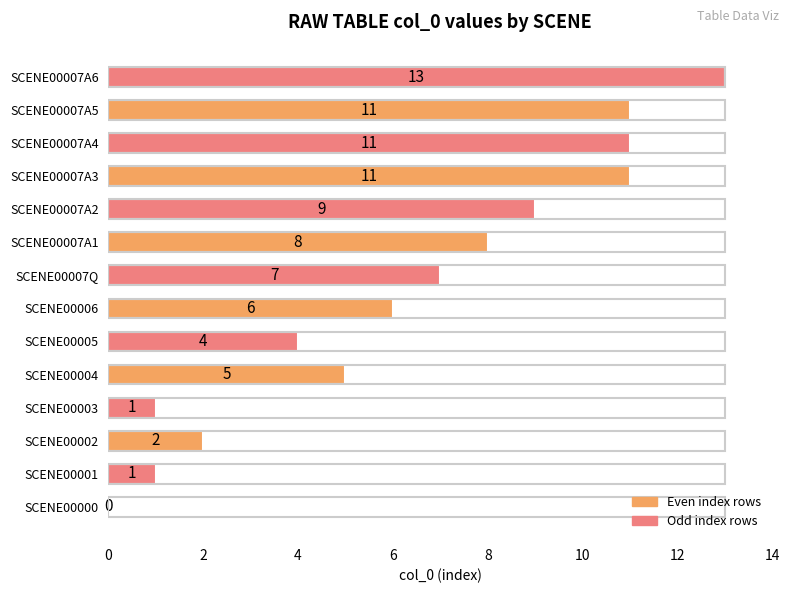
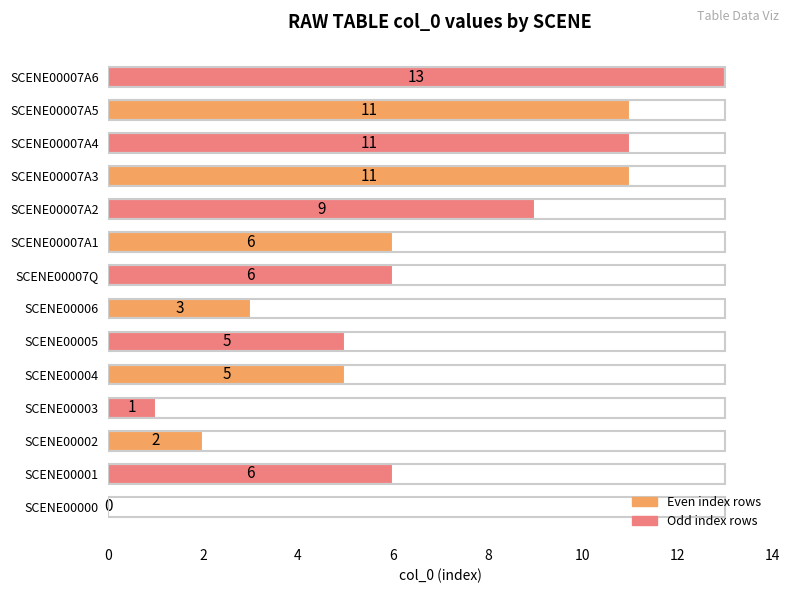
  {
    "SCENE00007A6": 13,
    "SCENE00007A5": 11,
    "SCENE00007A4": 11,
    "SCENE00007A3": 11,
    "SCENE00007A2": 9,
-   "SCENE00007A1": 8,
-   "SCENE00007Q": 7,
-   "SCENE00006": 6,
-   "SCENE00005": 4,
+   "SCENE00007A1": 6,
+   "SCENE00007Q": 6,
+   "SCENE00006": 3,
+   "SCENE00005": 5,
    "SCENE00004": 5,
    "SCENE00003": 1,
    "SCENE00002": 2,
-   "SCENE00001": 1,
+   "SCENE00001": 6,
    "SCENE00000": 0
  }
